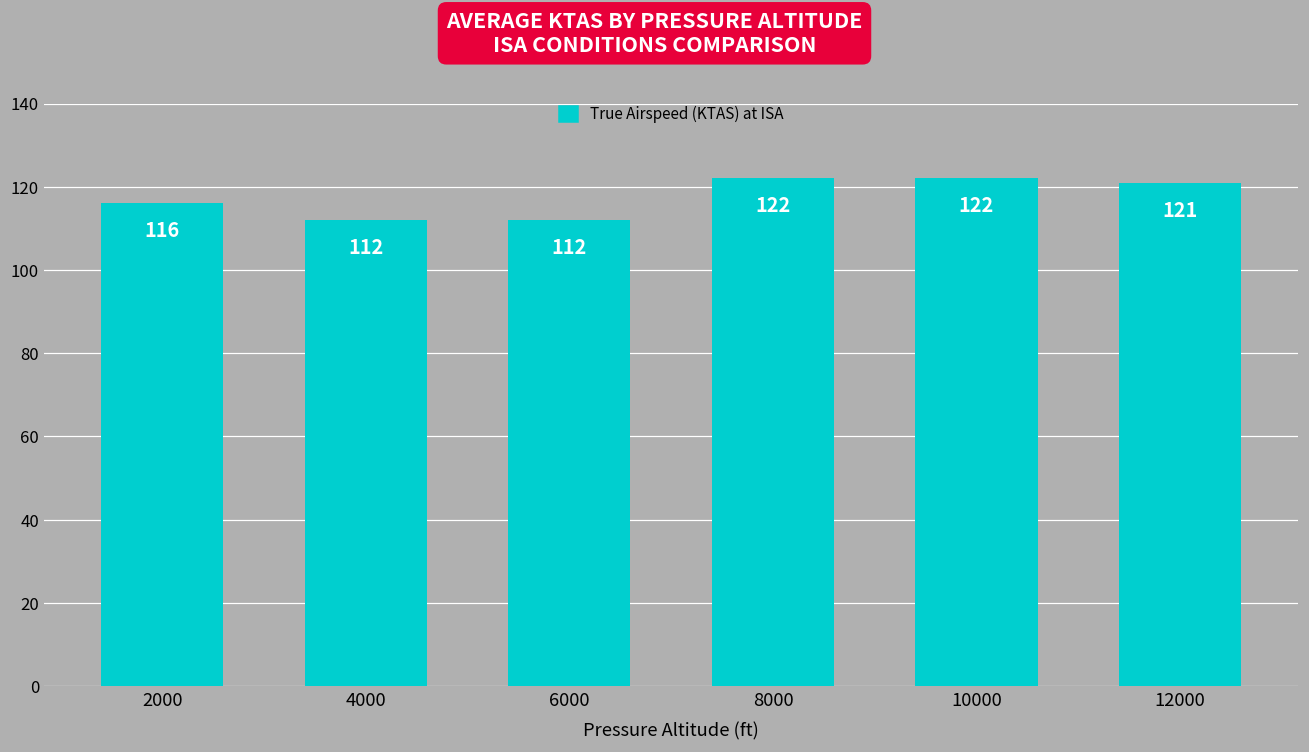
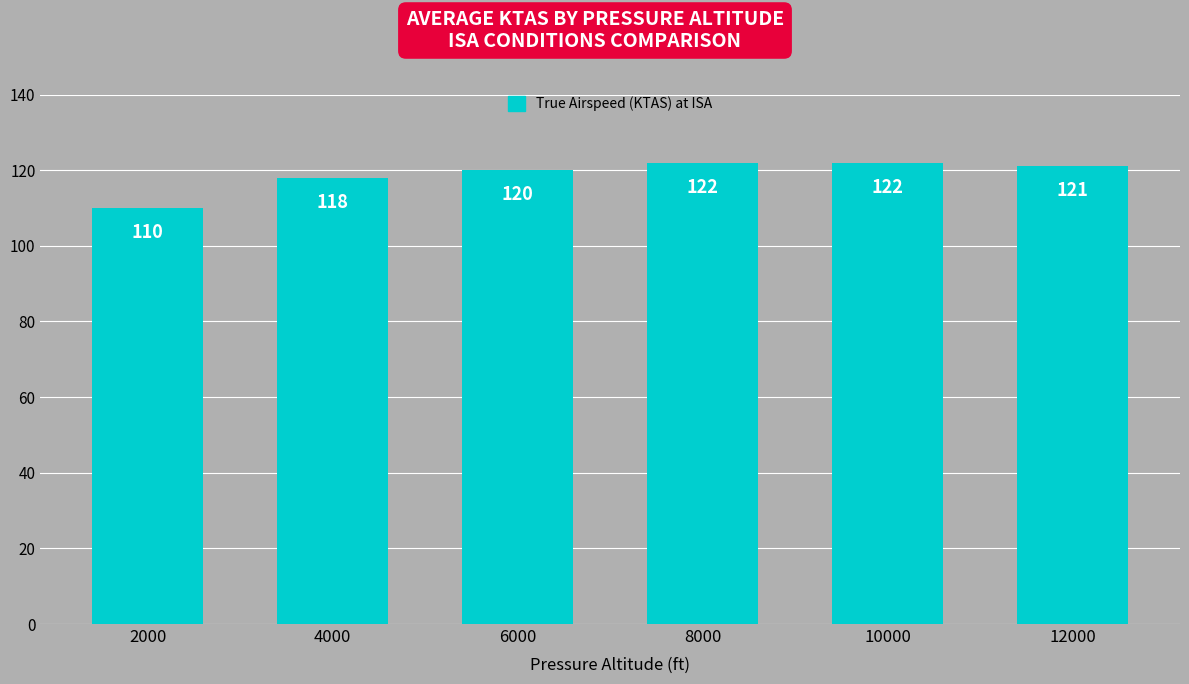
  {
-   "2000": 116,
-   "4000": 112,
-   "6000": 112,
+   "2000": 110,
+   "4000": 118,
+   "6000": 120,
    "8000": 122,
    "10000": 122,
    "12000": 121
  }
